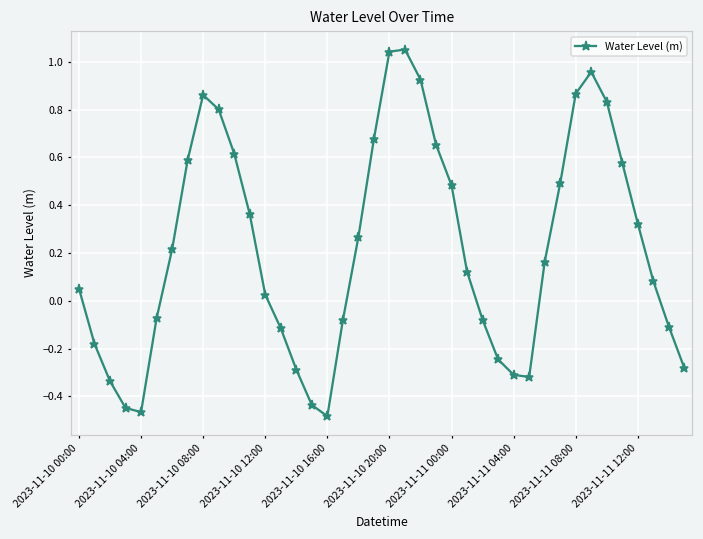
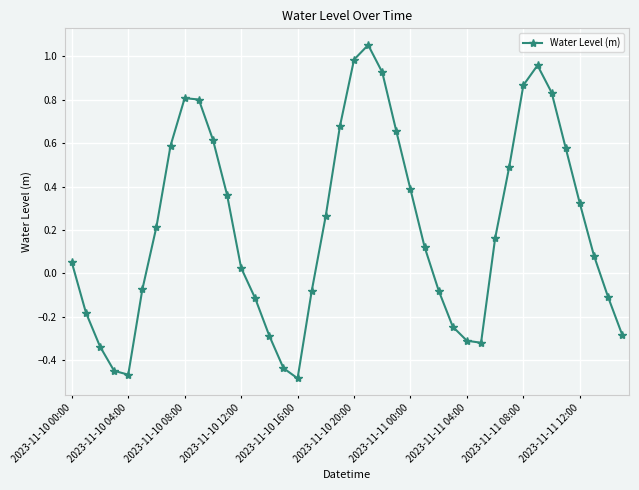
  {
    "2023-11-10 00:00": 0.05,
    "2023-11-10 04:00": -0.47,
-   "2023-11-10 08:00": 0.86,
+   "2023-11-10 08:00": 0.81,
    "2023-11-10 12:00": 0.03,
    "2023-11-10 16:00": -0.48,
-   "2023-11-10 20:00": 1.04,
-   "2023-11-11 00:00": 0.48,
+   "2023-11-10 20:00": 0.98,
+   "2023-11-11 00:00": 0.39,
    "2023-11-11 04:00": -0.31,
    "2023-11-11 08:00": 0.87,
    "2023-11-11 12:00": 0.32
  }
